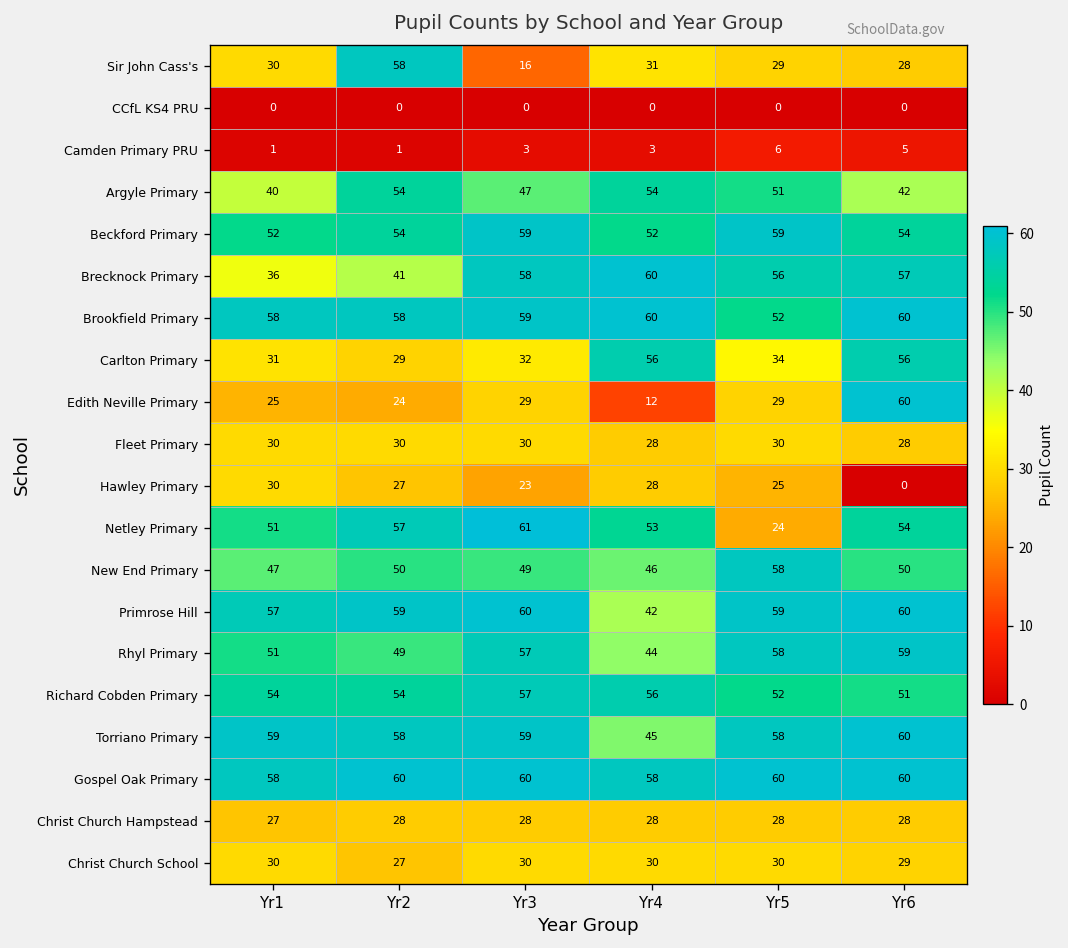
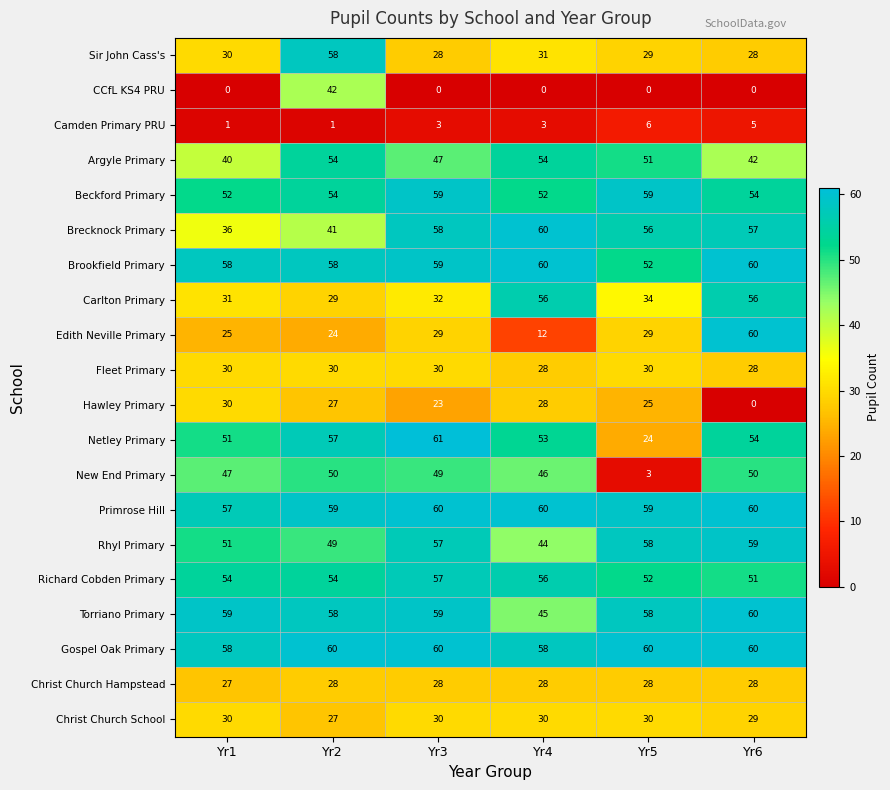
  {
    "Sir John Cass's": {
      "Yr1": 30,
      "Yr2": 58,
-     "Yr3": 16,
+     "Yr3": 28,
      "Yr4": 31,
      "Yr5": 29,
      "Yr6": 28
    },
    "CCfL KS4 PRU": {
      "Yr1": 0,
-     "Yr2": 0,
+     "Yr2": 42,
      "Yr3": 0,
      "Yr4": 0,
      "Yr5": 0,
      "Yr6": 0
    },
    "Camden Primary PRU": {
      "Yr1": 1,
      "Yr2": 1,
      "Yr3": 3,
      "Yr4": 3,
      "Yr5": 6,
      "Yr6": 5
    },
    "Argyle Primary": {
      "Yr1": 40,
      "Yr2": 54,
      "Yr3": 47,
      "Yr4": 54,
      "Yr5": 51,
      "Yr6": 42
    },
    "Beckford Primary": {
      "Yr1": 52,
      "Yr2": 54,
      "Yr3": 59,
      "Yr4": 52,
      "Yr5": 59,
      "Yr6": 54
    },
    "Brecknock Primary": {
      "Yr1": 36,
      "Yr2": 41,
      "Yr3": 58,
      "Yr4": 60,
      "Yr5": 56,
      "Yr6": 57
    },
    "Brookfield Primary": {
      "Yr1": 58,
      "Yr2": 58,
      "Yr3": 59,
      "Yr4": 60,
      "Yr5": 52,
      "Yr6": 60
    },
    "Carlton Primary": {
      "Yr1": 31,
      "Yr2": 29,
      "Yr3": 32,
      "Yr4": 56,
      "Yr5": 34,
      "Yr6": 56
    },
    "Edith Neville Primary": {
      "Yr1": 25,
      "Yr2": 24,
      "Yr3": 29,
      "Yr4": 12,
      "Yr5": 29,
      "Yr6": 60
    },
    "Fleet Primary": {
      "Yr1": 30,
      "Yr2": 30,
      "Yr3": 30,
      "Yr4": 28,
      "Yr5": 30,
      "Yr6": 28
    },
    "Hawley Primary": {
      "Yr1": 30,
      "Yr2": 27,
      "Yr3": 23,
      "Yr4": 28,
      "Yr5": 25,
      "Yr6": 0
    },
    "Netley Primary": {
      "Yr1": 51,
      "Yr2": 57,
      "Yr3": 61,
      "Yr4": 53,
      "Yr5": 24,
      "Yr6": 54
    },
    "New End Primary": {
      "Yr1": 47,
      "Yr2": 50,
      "Yr3": 49,
      "Yr4": 46,
-     "Yr5": 58,
+     "Yr5": 3,
      "Yr6": 50
    },
    "Primrose Hill": {
      "Yr1": 57,
      "Yr2": 59,
      "Yr3": 60,
-     "Yr4": 42,
+     "Yr4": 60,
      "Yr5": 59,
      "Yr6": 60
    },
    "Rhyl Primary": {
      "Yr1": 51,
      "Yr2": 49,
      "Yr3": 57,
      "Yr4": 44,
      "Yr5": 58,
      "Yr6": 59
    },
    "Richard Cobden Primary": {
      "Yr1": 54,
      "Yr2": 54,
      "Yr3": 57,
      "Yr4": 56,
      "Yr5": 52,
      "Yr6": 51
    },
    "Torriano Primary": {
      "Yr1": 59,
      "Yr2": 58,
      "Yr3": 59,
      "Yr4": 45,
      "Yr5": 58,
      "Yr6": 60
    },
    "Gospel Oak Primary": {
      "Yr1": 58,
      "Yr2": 60,
      "Yr3": 60,
      "Yr4": 58,
      "Yr5": 60,
      "Yr6": 60
    },
    "Christ Church Hampstead": {
      "Yr1": 27,
      "Yr2": 28,
      "Yr3": 28,
      "Yr4": 28,
      "Yr5": 28,
      "Yr6": 28
    },
    "Christ Church School": {
      "Yr1": 30,
      "Yr2": 27,
      "Yr3": 30,
      "Yr4": 30,
      "Yr5": 30,
      "Yr6": 29
    }
  }
